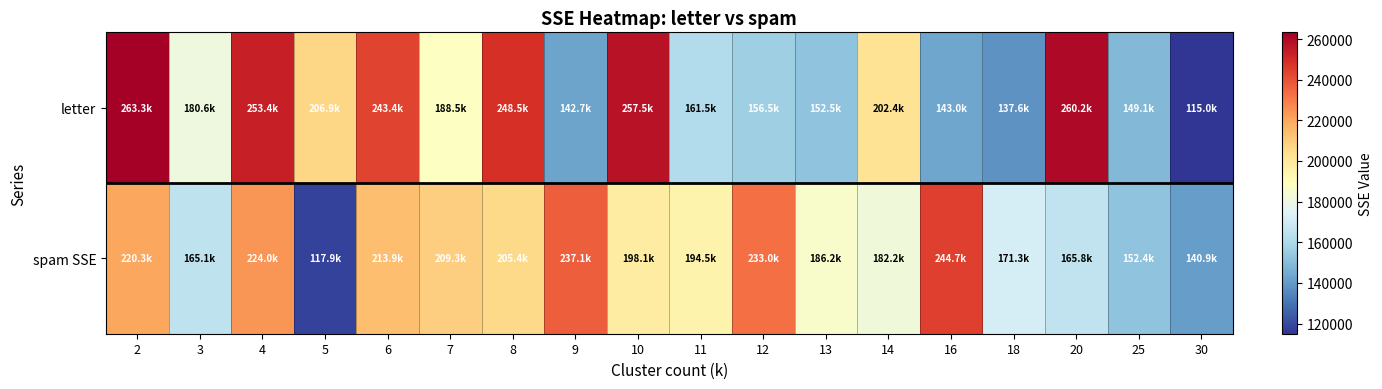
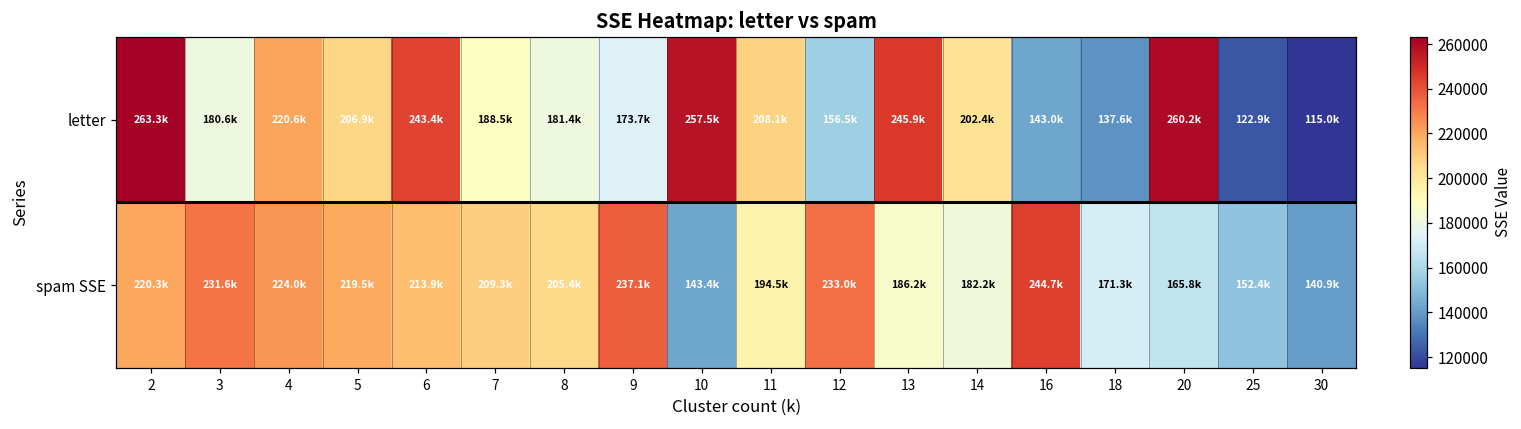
  {
    "letter": {
      "2": "263.3k",
      "3": "180.6k",
-     "4": "253.4k",
+     "4": "220.6k",
      "5": "206.9k",
      "6": "243.4k",
      "7": "188.5k",
-     "8": "248.5k",
-     "9": "142.7k",
+     "8": "181.4k",
+     "9": "173.7k",
      "10": "257.5k",
-     "11": "161.5k",
+     "11": "208.1k",
      "12": "156.5k",
-     "13": "152.5k",
+     "13": "245.9k",
      "14": "202.4k",
      "16": "143.0k",
      "18": "137.6k",
      "20": "260.2k",
-     "25": "149.1k",
+     "25": "122.9k",
      "30": "115.0k"
    },
    "spam SSE": {
      "2": "220.3k",
-     "3": "165.1k",
+     "3": "231.6k",
      "4": "224.0k",
-     "5": "117.9k",
+     "5": "219.5k",
      "6": "213.9k",
      "7": "209.3k",
      "8": "205.4k",
      "9": "237.1k",
-     "10": "198.1k",
+     "10": "143.4k",
      "11": "194.5k",
      "12": "233.0k",
      "13": "186.2k",
      "14": "182.2k",
      "16": "244.7k",
      "18": "171.3k",
      "20": "165.8k",
      "25": "152.4k",
      "30": "140.9k"
    }
  }
